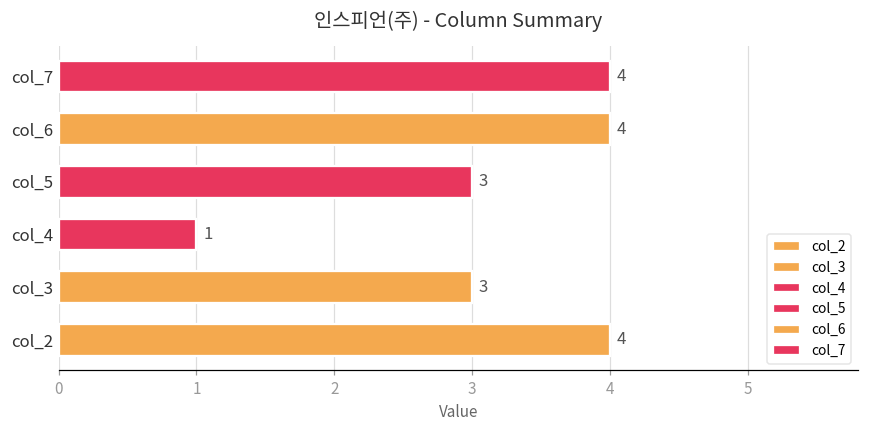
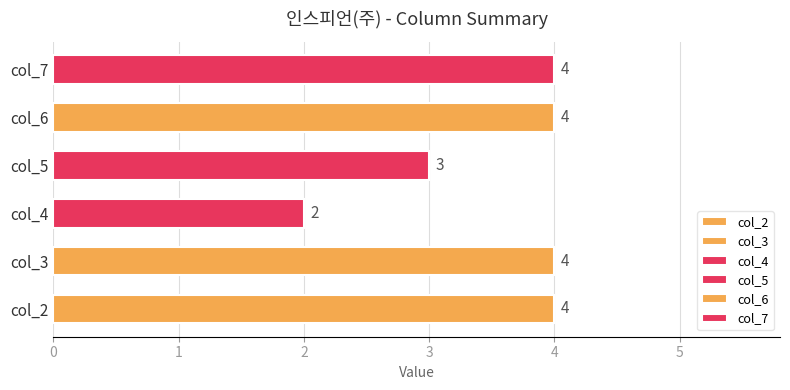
  {
    "col_7": 4,
    "col_6": 4,
    "col_5": 3,
-   "col_4": 1,
-   "col_3": 3,
+   "col_4": 2,
+   "col_3": 4,
    "col_2": 4
  }
